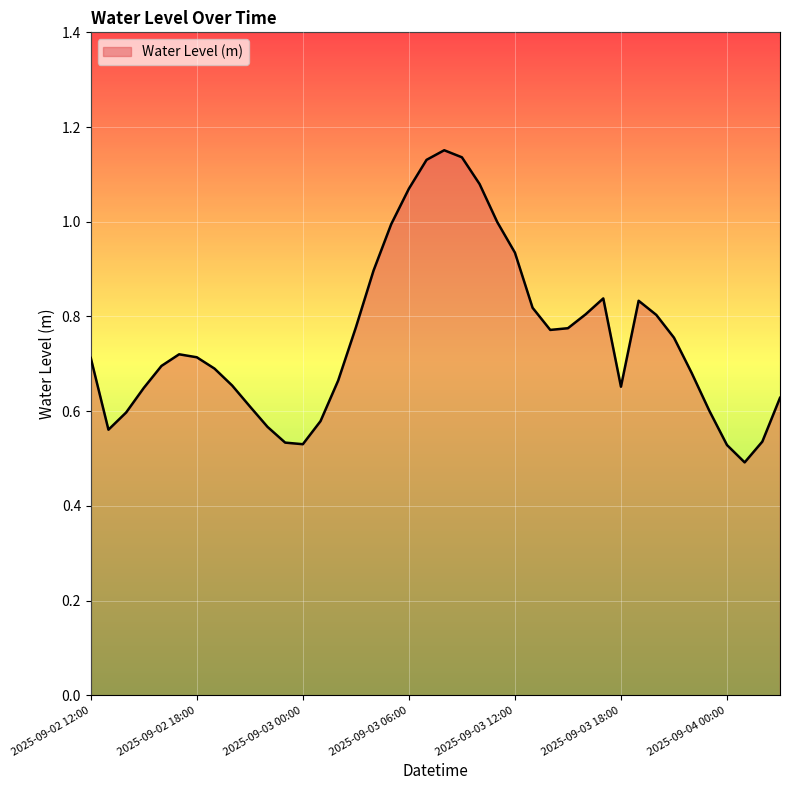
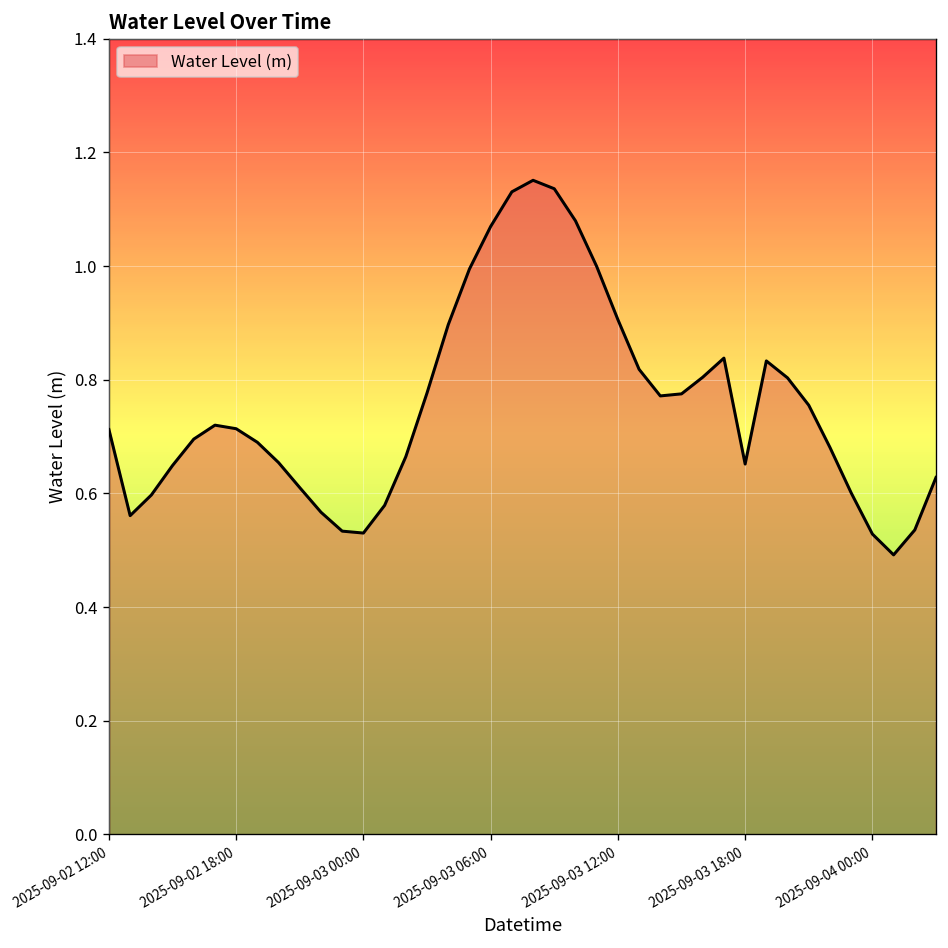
  {
    "2025-09-02 12:00": 0.71,
    "2025-09-02 18:00": 0.71,
    "2025-09-03 00:00": 0.53,
    "2025-09-03 06:00": 1.07,
-   "2025-09-03 12:00": 0.93,
+   "2025-09-03 12:00": 0.91,
    "2025-09-03 18:00": 0.65,
    "2025-09-04 00:00": 0.53
  }
